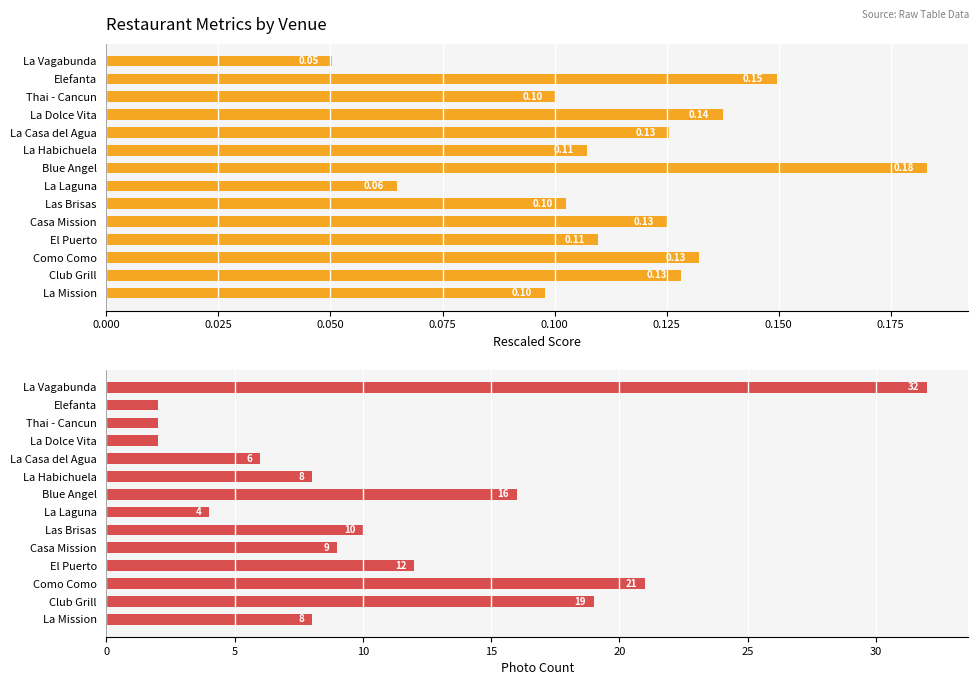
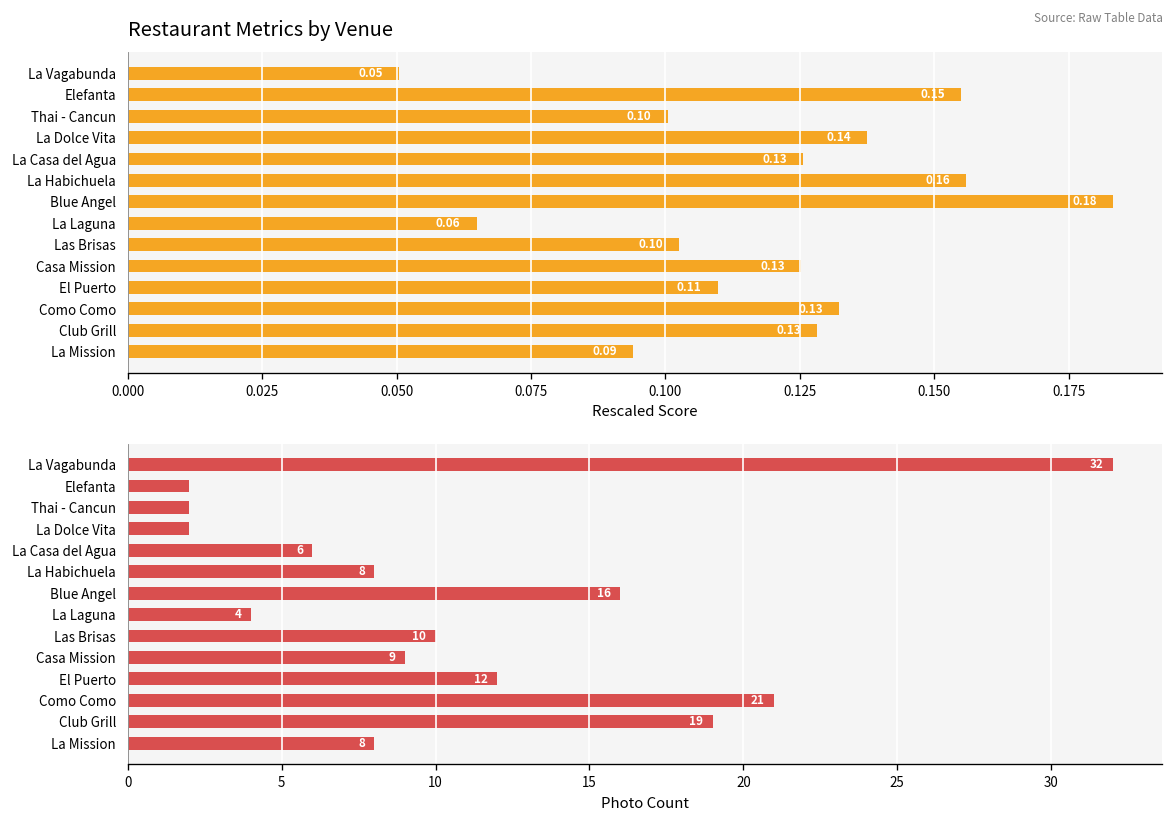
  {
    "Restaurant Metrics by Venue": {
      "La Vagabunda": 0.05,
-     "Elefanta": 0.150,
+     "Elefanta": 0.155,
      "Thai - Cancun": 0.10,
      "La Dolce Vita": 0.14,
      "La Casa del Agua": 0.13,
-     "La Habichuela": 0.11,
+     "La Habichuela": 0.16,
      "Blue Angel": 0.18,
      "La Laguna": 0.06,
      "Las Brisas": 0.10,
      "Casa Mission": 0.13,
      "El Puerto": 0.11,
      "Como Como": 0.13,
      "Club Grill": 0.13,
-     "La Mission": 0.10
+     "La Mission": 0.09
    }
  }
